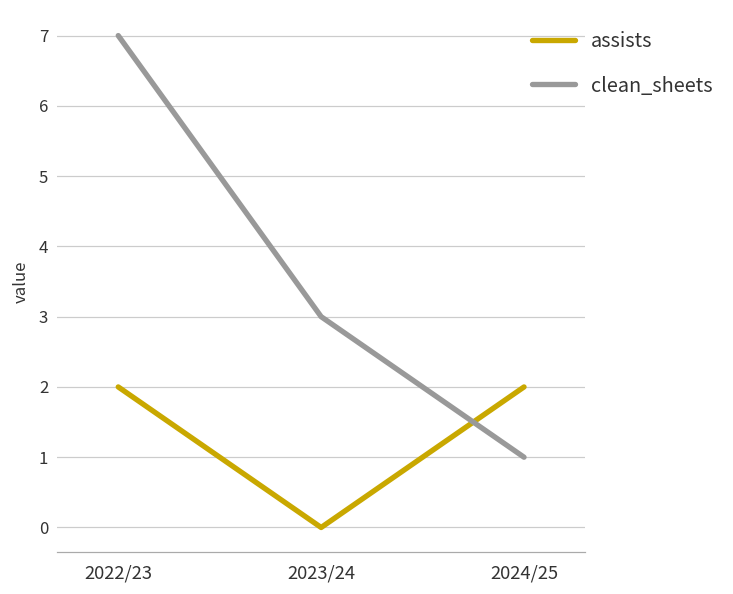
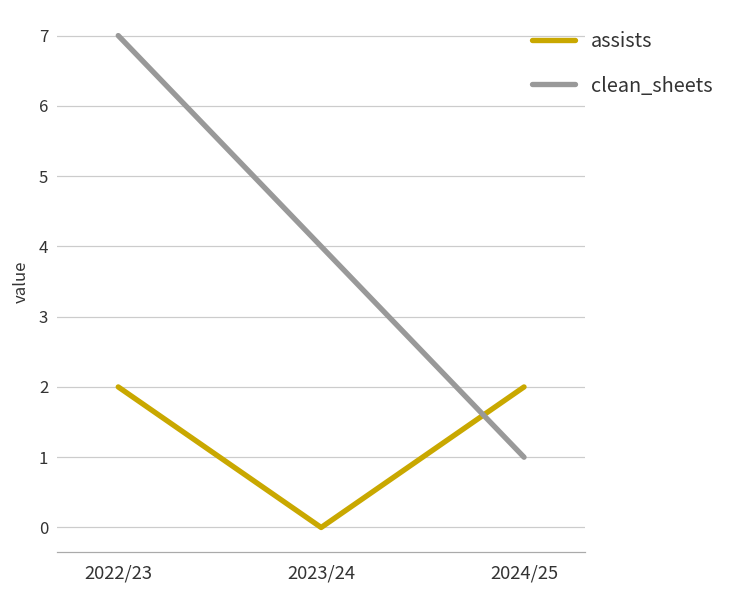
  {
    "assists": {
      "2022/23": 2,
      "2023/24": 0,
      "2024/25": 2
    },
    "clean_sheets": {
      "2022/23": 7,
-     "2023/24": 3,
+     "2023/24": 4,
      "2024/25": 1
    }
  }
